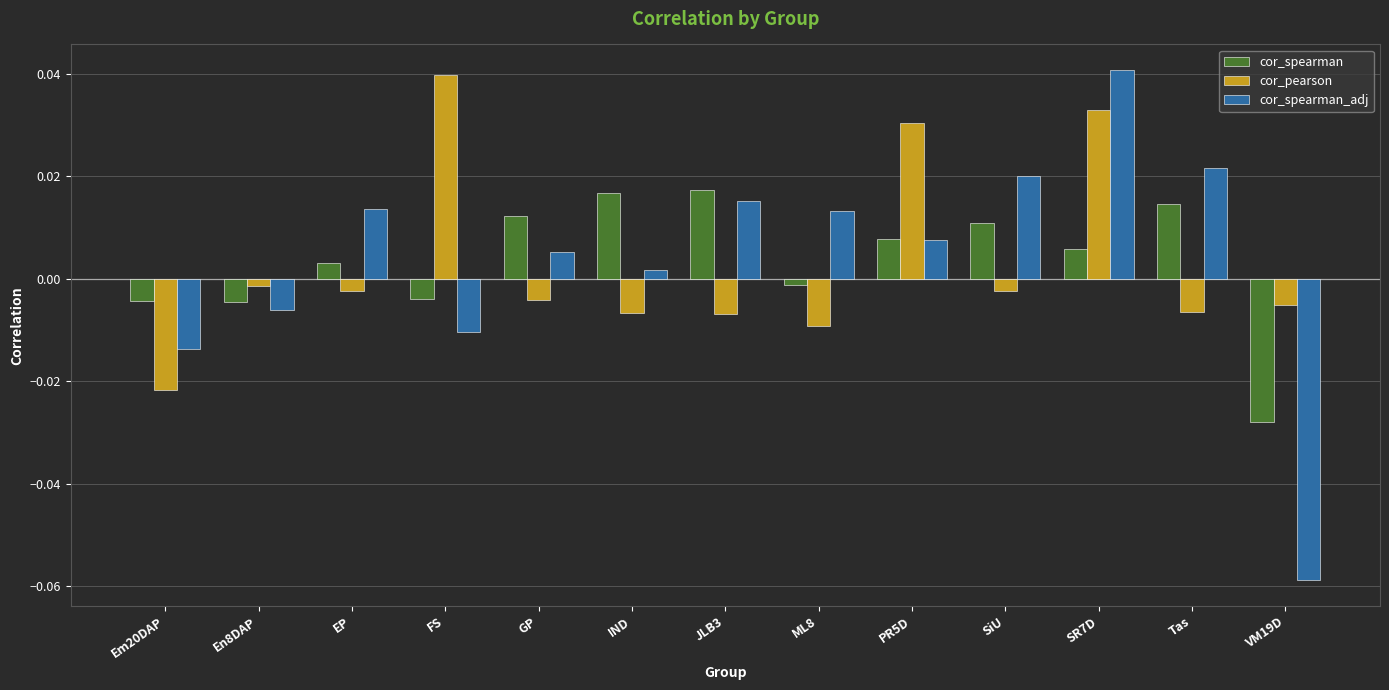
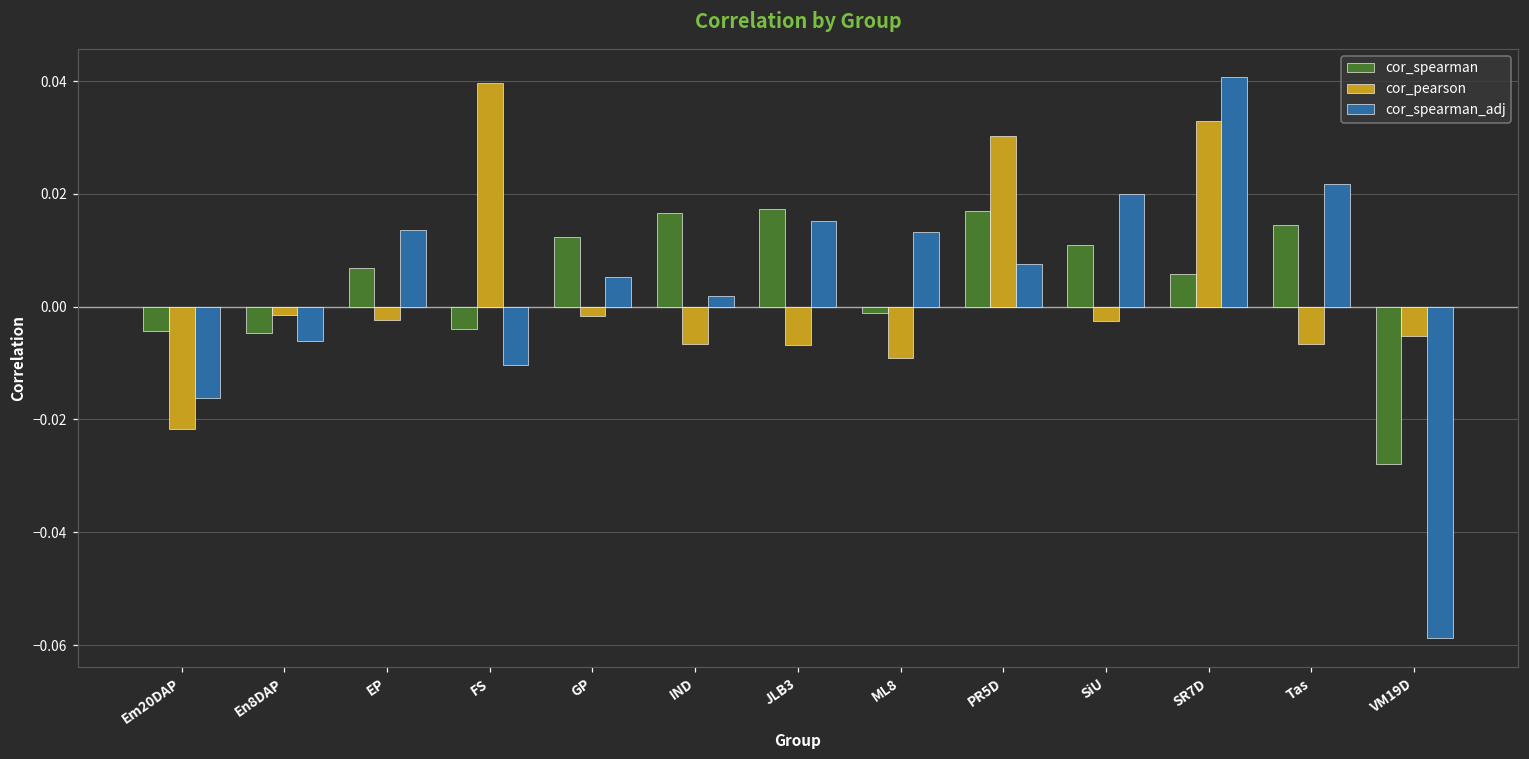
  {
    "cor_spearman": {
      "Em20DAP": -0.004,
      "En8DAP": -0.005,
-     "EP": 0.003,
+     "EP": 0.007,
      "FS": -0.004,
      "GP": 0.012,
      "IND": 0.017,
      "JLB3": 0.017,
      "ML8": -0.001,
-     "PR5D": 0.008,
+     "PR5D": 0.017,
      "SiU": 0.011,
      "SR7D": 0.006,
      "Tas": 0.015,
      "VM19D": -0.028
    },
    "cor_pearson": {
      "Em20DAP": -0.022,
      "En8DAP": -0.001,
      "EP": -0.002,
      "FS": 0.040,
-     "GP": -0.004,
+     "GP": -0.002,
      "IND": -0.007,
      "JLB3": -0.007,
      "ML8": -0.009,
      "PR5D": 0.030,
      "SiU": -0.002,
      "SR7D": 0.033,
      "Tas": -0.007,
      "VM19D": -0.005
    },
    "cor_spearman_adj": {
-     "Em20DAP": -0.014,
+     "Em20DAP": -0.016,
      "En8DAP": -0.006,
      "EP": 0.014,
      "FS": -0.010,
      "GP": 0.005,
      "IND": 0.002,
      "JLB3": 0.015,
      "ML8": 0.013,
      "PR5D": 0.007,
      "SiU": 0.020,
      "SR7D": 0.041,
      "Tas": 0.022,
      "VM19D": -0.059
    }
  }
